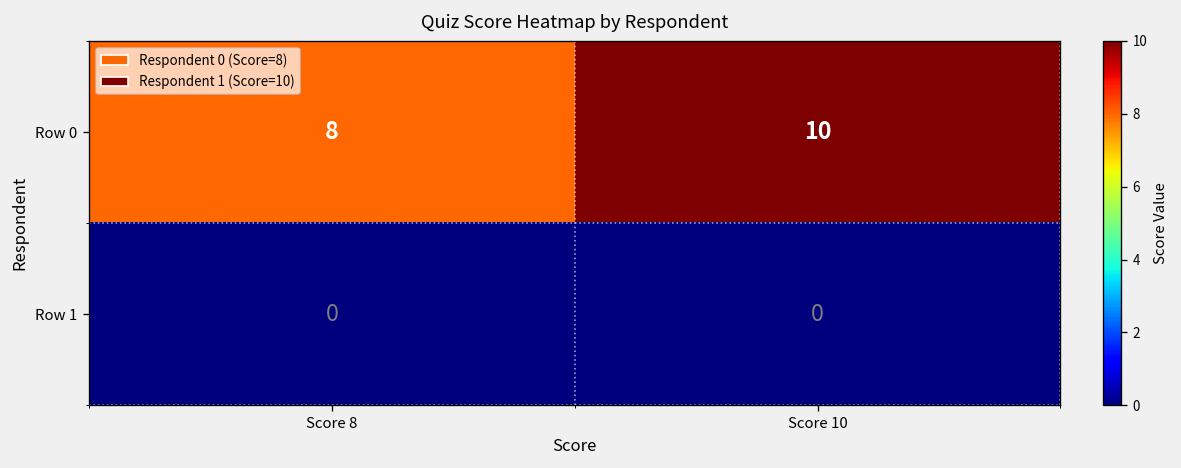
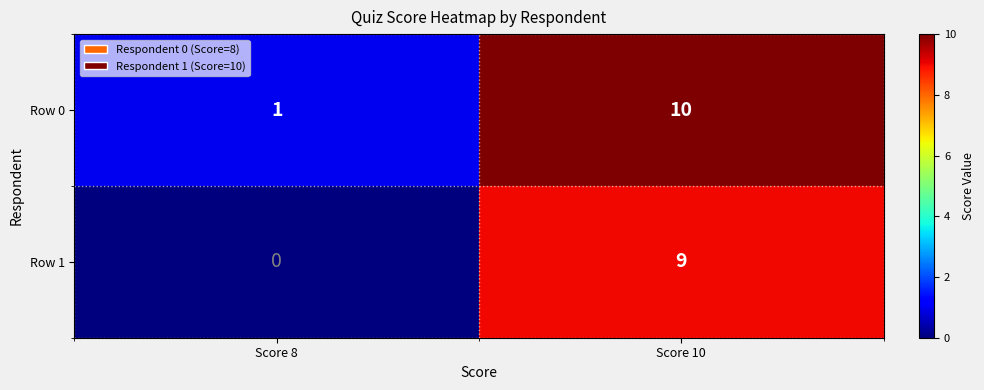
  {
    "Row 0": {
-     "Score 8": 8,
+     "Score 8": 1,
      "Score 10": 10
    },
    "Row 1": {
      "Score 8": 0,
-     "Score 10": 0
+     "Score 10": 9
    }
  }
